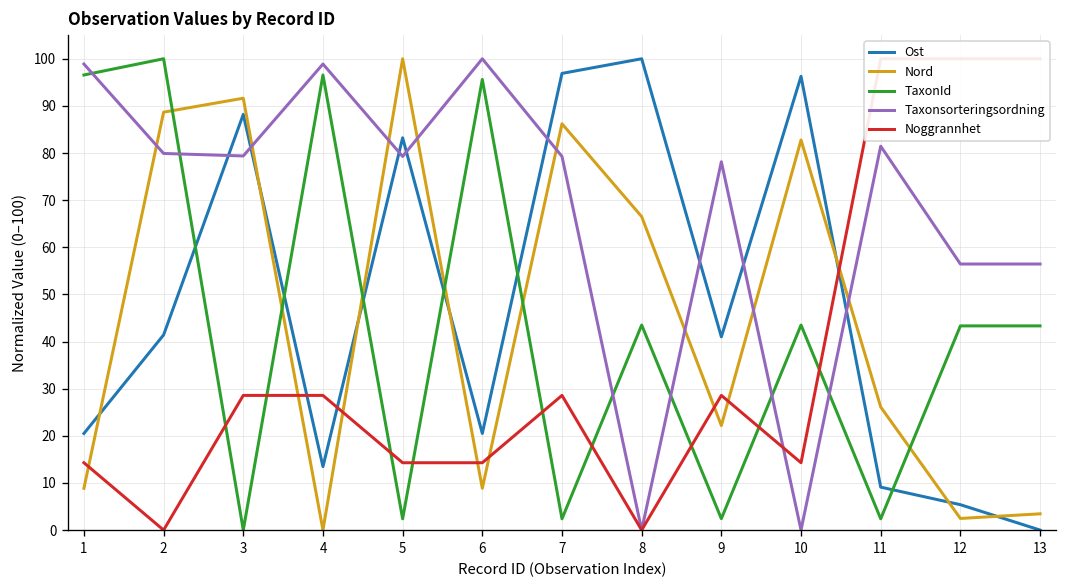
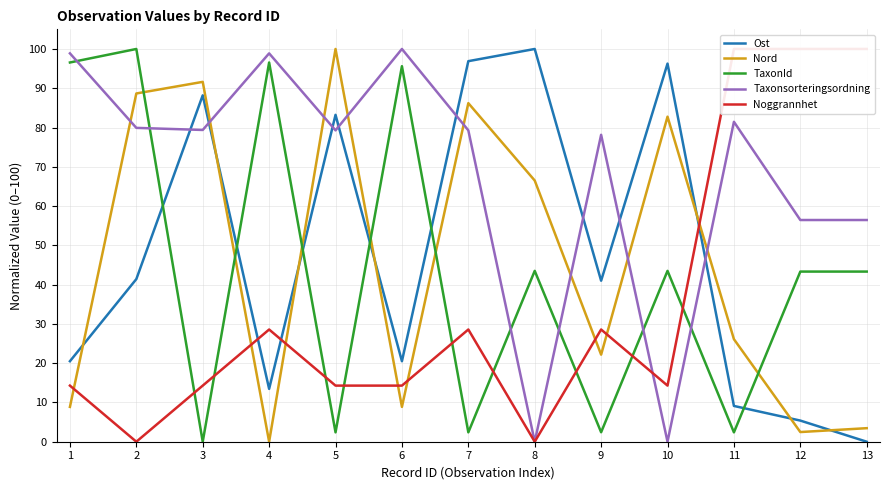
  {
    "Ost": {
      "1": 20,
      "2": 41,
      "3": 88,
      "4": 13,
      "5": 83,
      "6": 20,
      "7": 97,
      "8": 100,
      "9": 41,
      "10": 96,
      "11": 9,
      "12": 5,
      "13": 0
    },
    "Nord": {
      "1": 9,
      "2": 89,
      "3": 92,
      "4": 0,
      "5": 100,
      "6": 9,
      "7": 86,
      "8": 67,
      "9": 22,
      "10": 83,
      "11": 26,
      "12": 2,
      "13": 3
    },
    "TaxonId": {
      "1": 97,
      "2": 100,
      "3": 0,
      "4": 97,
      "5": 2,
      "6": 96,
      "7": 2,
      "8": 44,
      "9": 2,
      "10": 44,
      "11": 2,
      "12": 43,
      "13": 43
    },
    "Taxonsorteringsordning": {
      "1": 99,
      "2": 80,
      "3": 79,
      "4": 99,
      "5": 79,
      "6": 100,
      "7": 79,
      "9": 78,
      "10": 0,
      "11": 81,
      "12": 56,
      "13": 56
    },
    "Noggrannhet": {
      "1": 14,
      "2": 0,
-     "3": 29,
+     "3": 14,
      "4": 29,
      "5": 14,
      "6": 14,
      "7": 29,
      "9": 29,
      "10": 14
    }
  }
